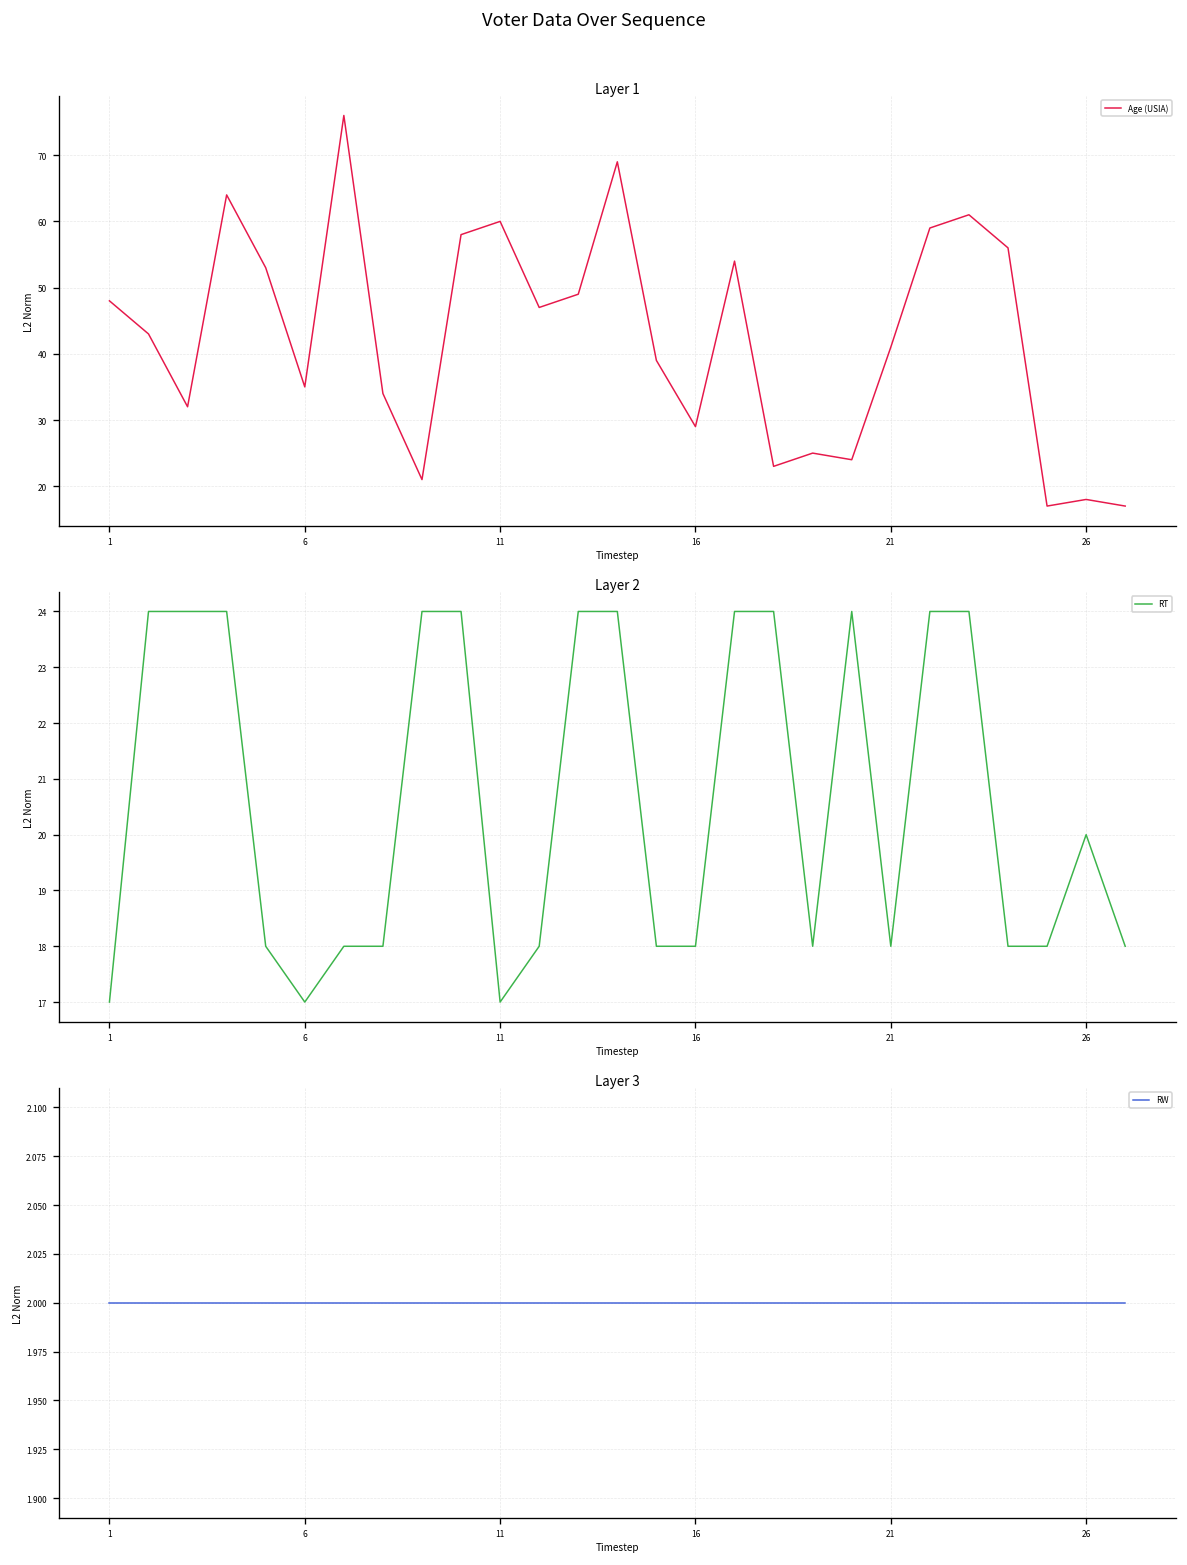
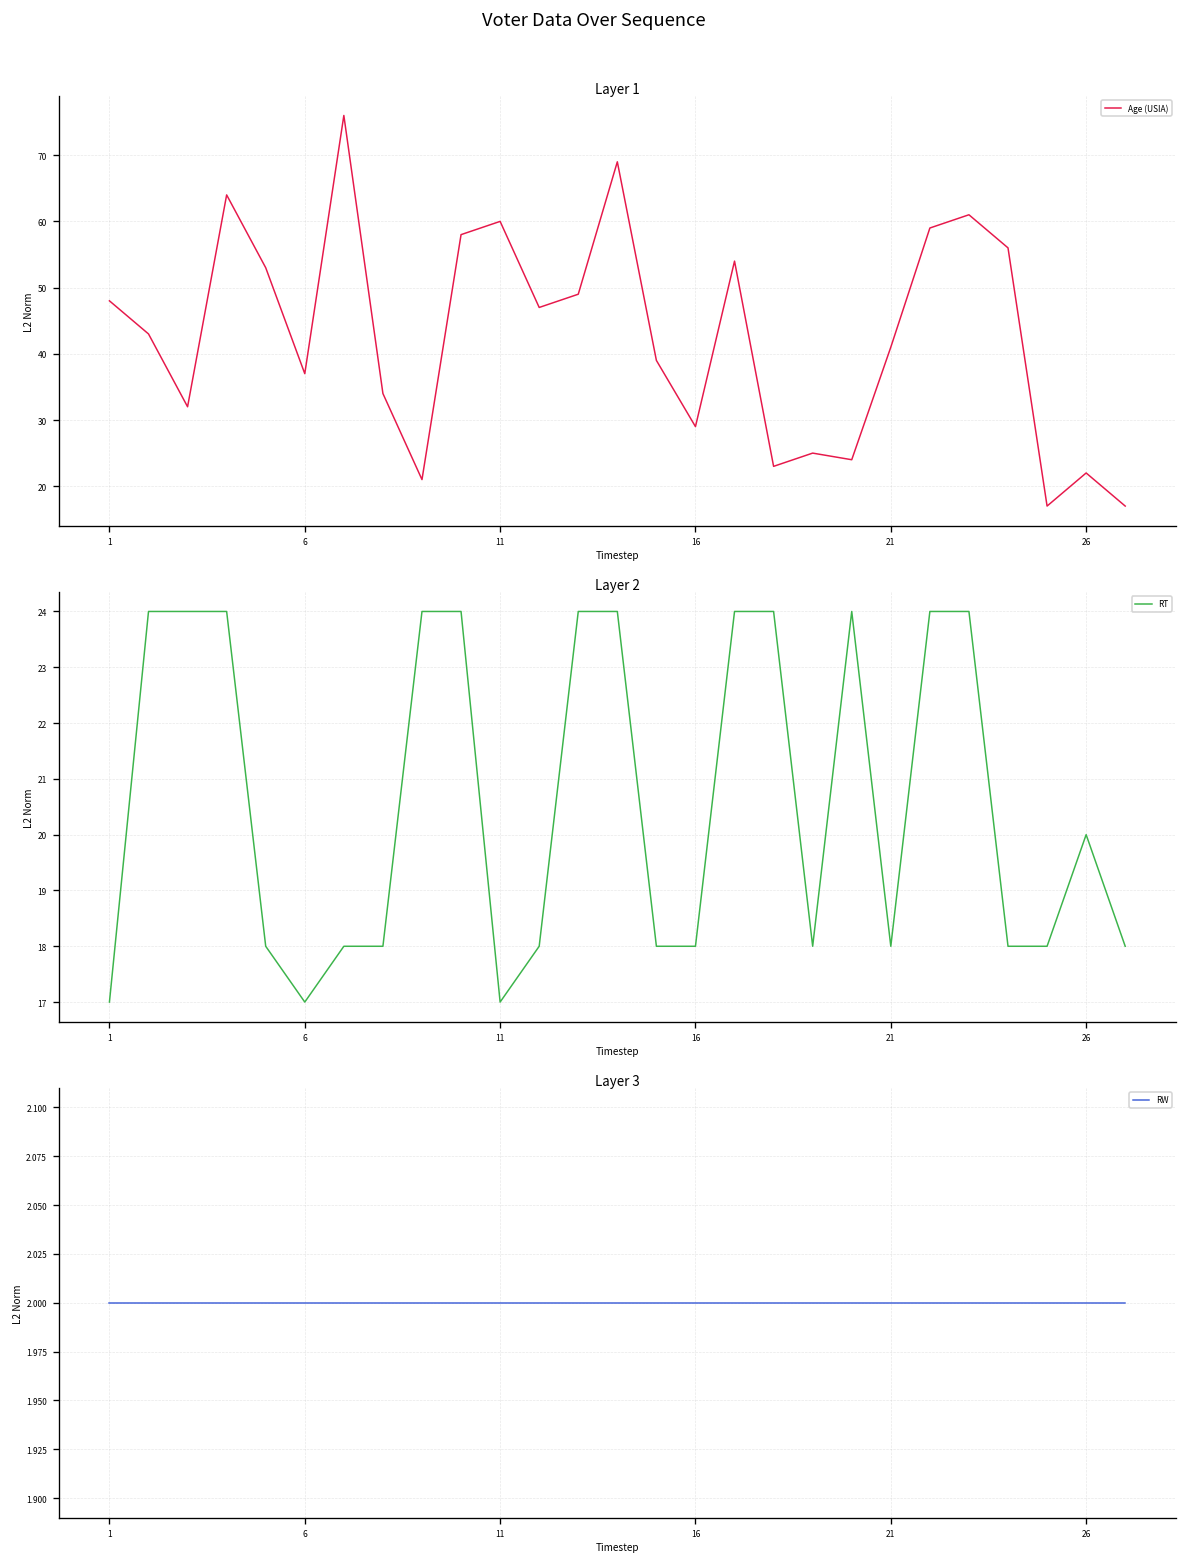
  {
    "Layer 1": {
      "1": 48,
-     "6": 35,
+     "6": 37,
      "11": 60,
      "16": 29,
      "21": 41,
-     "26": 18
+     "26": 22
    },
    "Layer 2": {
      "1": 17.0,
      "6": 17.0,
      "11": 17.0,
      "16": 18.0,
      "21": 18.0,
      "26": 20.0
    },
    "Layer 3": {
      "1": 2.000,
      "6": 2.000,
      "11": 2.000,
      "16": 2.000,
      "21": 2.000,
      "26": 2.000
    }
  }
